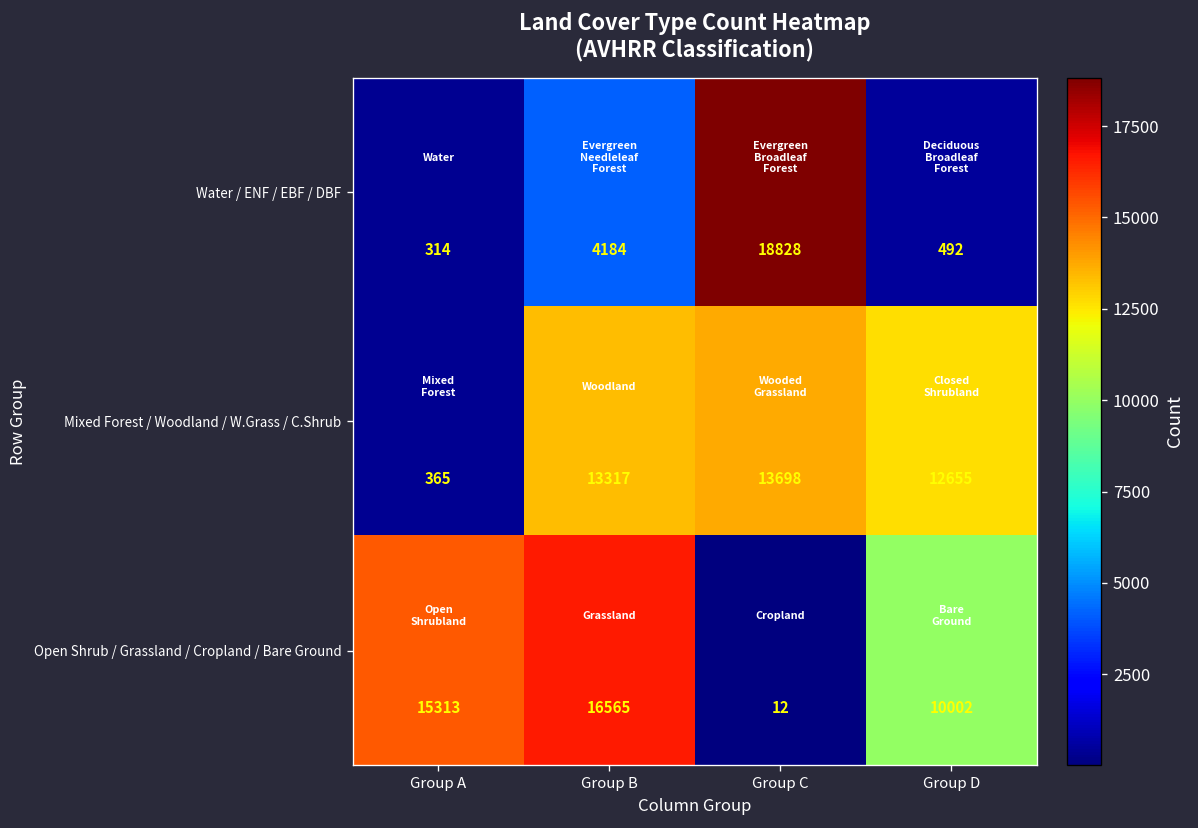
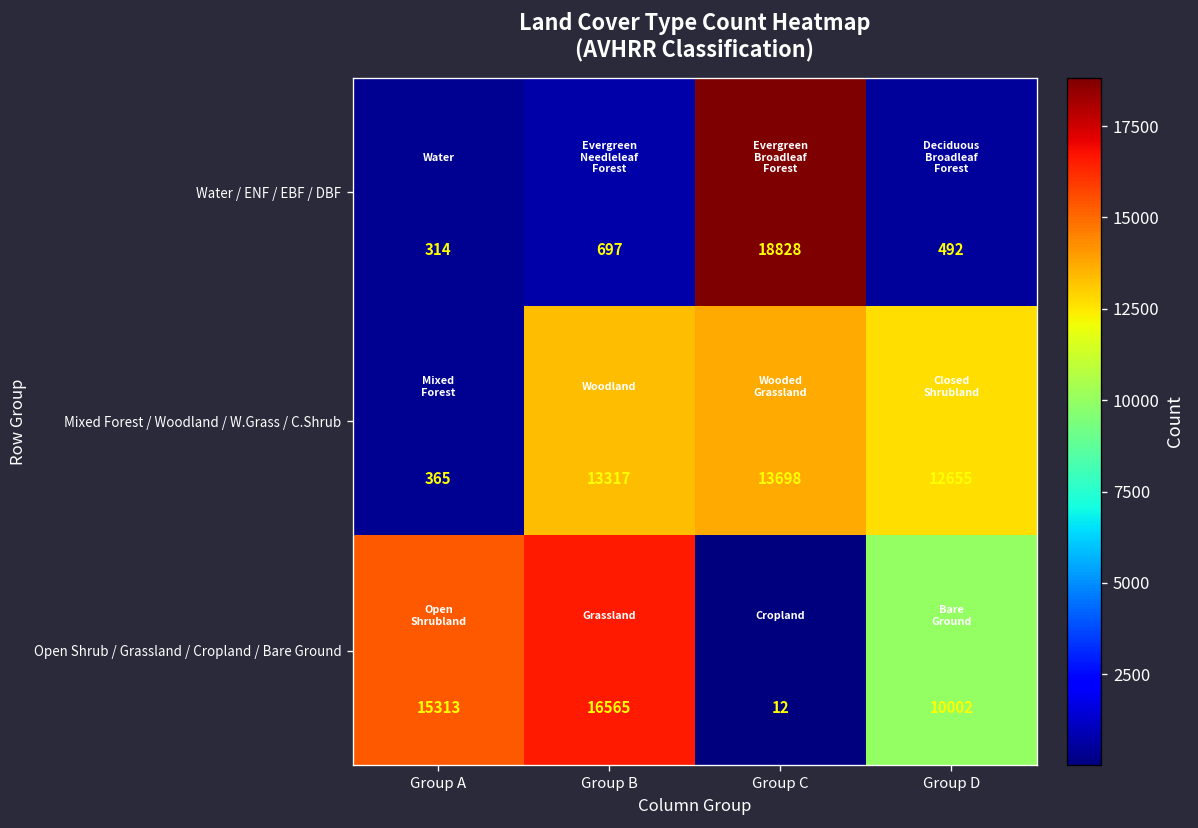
  {
    "Water / ENF / EBF / DBF": {
-     "Group B": 4184
+     "Group B": 697
    }
  }
